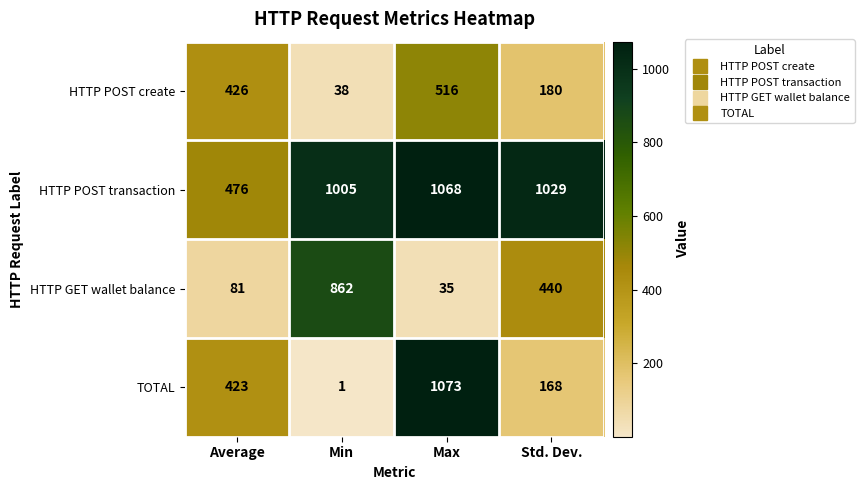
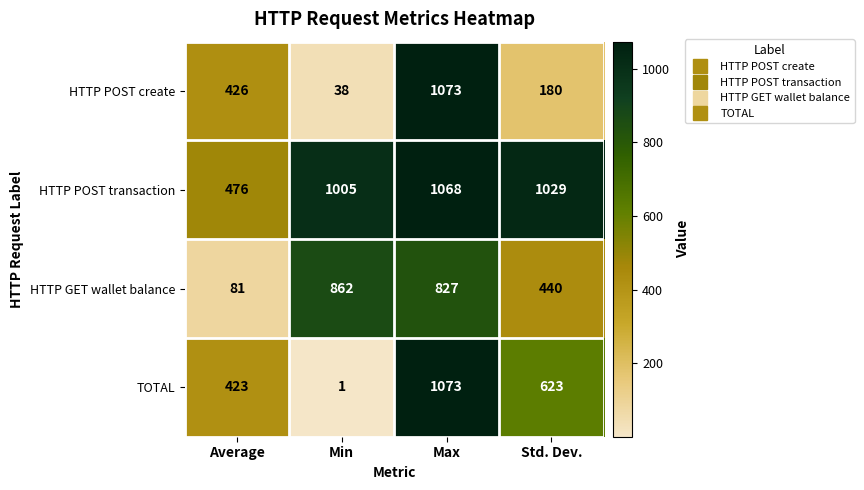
  {
    "HTTP POST create": {
      "Average": 426,
      "Min": 38,
-     "Max": 516,
+     "Max": 1073,
      "Std. Dev.": 180
    },
    "HTTP POST transaction": {
      "Average": 476,
      "Min": 1005,
      "Max": 1068,
      "Std. Dev.": 1029
    },
    "HTTP GET wallet balance": {
      "Average": 81,
      "Min": 862,
-     "Max": 35,
+     "Max": 827,
      "Std. Dev.": 440
    },
    "TOTAL": {
      "Average": 423,
      "Min": 1,
      "Max": 1073,
-     "Std. Dev.": 168
+     "Std. Dev.": 623
    }
  }
